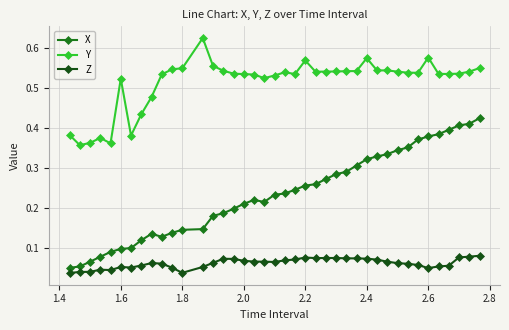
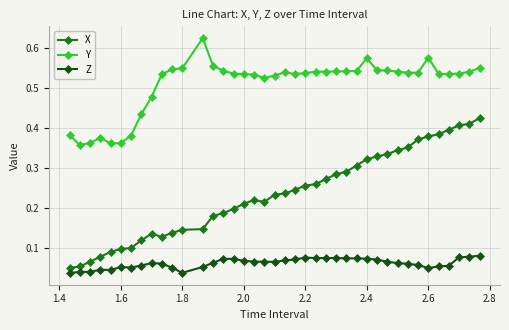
  {
    "Y": {
-     "1.6": 0.52,
+     "1.6": 0.36,
      "1.8": 0.55,
      "2.0": 0.53,
-     "2.2": 0.57,
+     "2.2": 0.54,
      "2.4": 0.57,
      "2.6": 0.58
    }
  }
